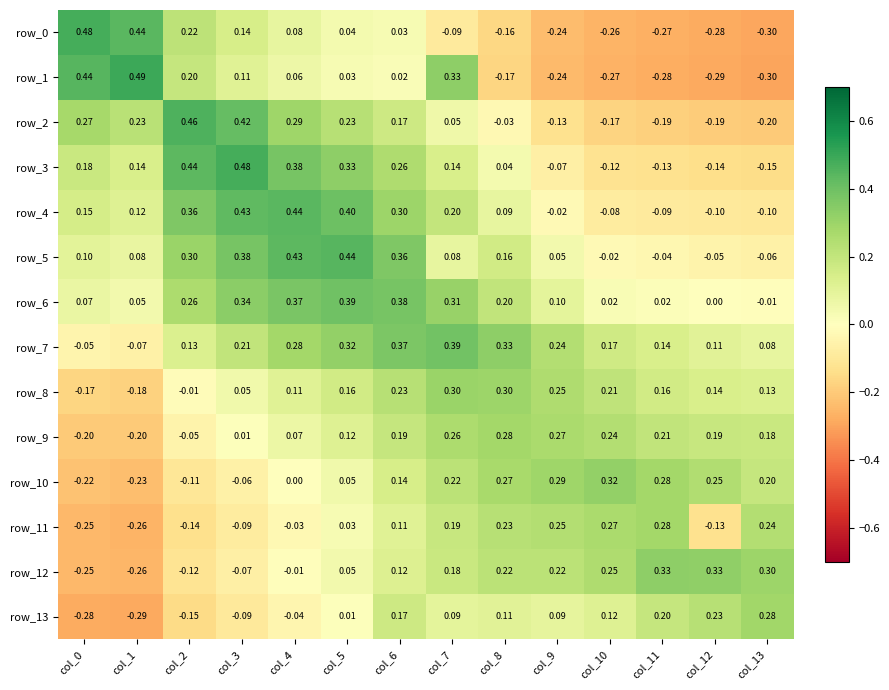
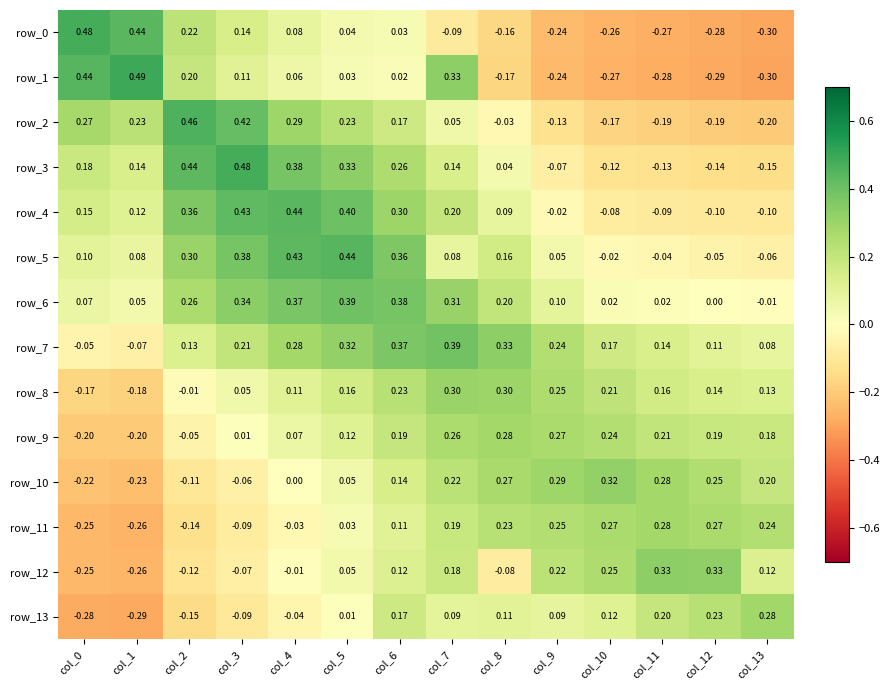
  {
    "row_0": {
      "col_0": 0.48,
      "col_1": 0.44,
      "col_2": 0.22,
      "col_3": 0.14,
      "col_4": 0.08,
      "col_5": 0.04,
      "col_6": 0.03,
      "col_7": -0.09,
      "col_8": -0.16,
      "col_9": -0.24,
      "col_10": -0.26,
      "col_11": -0.27,
      "col_12": -0.28,
      "col_13": -0.30
    },
    "row_1": {
      "col_0": 0.44,
      "col_1": 0.49,
      "col_2": 0.20,
      "col_3": 0.11,
      "col_4": 0.06,
      "col_5": 0.03,
      "col_6": 0.02,
      "col_7": 0.33,
      "col_8": -0.17,
      "col_9": -0.24,
      "col_10": -0.27,
      "col_11": -0.28,
      "col_12": -0.29,
      "col_13": -0.30
    },
    "row_2": {
      "col_0": 0.27,
      "col_1": 0.23,
      "col_2": 0.46,
      "col_3": 0.42,
      "col_4": 0.29,
      "col_5": 0.23,
      "col_6": 0.17,
      "col_7": 0.05,
      "col_8": -0.03,
      "col_9": -0.13,
      "col_10": -0.17,
      "col_11": -0.19,
      "col_12": -0.19,
      "col_13": -0.20
    },
    "row_3": {
      "col_0": 0.18,
      "col_1": 0.14,
      "col_2": 0.44,
      "col_3": 0.48,
      "col_4": 0.38,
      "col_5": 0.33,
      "col_6": 0.26,
      "col_7": 0.14,
      "col_8": 0.04,
      "col_9": -0.07,
      "col_10": -0.12,
      "col_11": -0.13,
      "col_12": -0.14,
      "col_13": -0.15
    },
    "row_4": {
      "col_0": 0.15,
      "col_1": 0.12,
      "col_2": 0.36,
      "col_3": 0.43,
      "col_4": 0.44,
      "col_5": 0.40,
      "col_6": 0.30,
      "col_7": 0.20,
      "col_8": 0.09,
      "col_9": -0.02,
      "col_10": -0.08,
      "col_11": -0.09,
      "col_12": -0.10,
      "col_13": -0.10
    },
    "row_5": {
      "col_0": 0.10,
      "col_1": 0.08,
      "col_2": 0.30,
      "col_3": 0.38,
      "col_4": 0.43,
      "col_5": 0.44,
      "col_6": 0.36,
      "col_7": 0.08,
      "col_8": 0.16,
      "col_9": 0.05,
      "col_10": -0.02,
      "col_11": -0.04,
      "col_12": -0.05,
      "col_13": -0.06
    },
    "row_6": {
      "col_0": 0.07,
      "col_1": 0.05,
      "col_2": 0.26,
      "col_3": 0.34,
      "col_4": 0.37,
      "col_5": 0.39,
      "col_6": 0.38,
      "col_7": 0.31,
      "col_8": 0.20,
      "col_9": 0.10,
      "col_10": 0.02,
      "col_11": 0.02,
      "col_12": 0.00,
      "col_13": -0.01
    },
    "row_7": {
      "col_0": -0.05,
      "col_1": -0.07,
      "col_2": 0.13,
      "col_3": 0.21,
      "col_4": 0.28,
      "col_5": 0.32,
      "col_6": 0.37,
      "col_7": 0.39,
      "col_8": 0.33,
      "col_9": 0.24,
      "col_10": 0.17,
      "col_11": 0.14,
      "col_12": 0.11,
      "col_13": 0.08
    },
    "row_8": {
      "col_0": -0.17,
      "col_1": -0.18,
      "col_2": -0.01,
      "col_3": 0.05,
      "col_4": 0.11,
      "col_5": 0.16,
      "col_6": 0.23,
      "col_7": 0.30,
      "col_8": 0.30,
      "col_9": 0.25,
      "col_10": 0.21,
      "col_11": 0.16,
      "col_12": 0.14,
      "col_13": 0.13
    },
    "row_9": {
      "col_0": -0.20,
      "col_1": -0.20,
      "col_2": -0.05,
      "col_3": 0.01,
      "col_4": 0.07,
      "col_5": 0.12,
      "col_6": 0.19,
      "col_7": 0.26,
      "col_8": 0.28,
      "col_9": 0.27,
      "col_10": 0.24,
      "col_11": 0.21,
      "col_12": 0.19,
      "col_13": 0.18
    },
    "row_10": {
      "col_0": -0.22,
      "col_1": -0.23,
      "col_2": -0.11,
      "col_3": -0.06,
      "col_4": 0.00,
      "col_5": 0.05,
      "col_6": 0.14,
      "col_7": 0.22,
      "col_8": 0.27,
      "col_9": 0.29,
      "col_10": 0.32,
      "col_11": 0.28,
      "col_12": 0.25,
      "col_13": 0.20
    },
    "row_11": {
      "col_0": -0.25,
      "col_1": -0.26,
      "col_2": -0.14,
      "col_3": -0.09,
      "col_4": -0.03,
      "col_5": 0.03,
      "col_6": 0.11,
      "col_7": 0.19,
      "col_8": 0.23,
      "col_9": 0.25,
      "col_10": 0.27,
      "col_11": 0.28,
-     "col_12": -0.13,
+     "col_12": 0.27,
      "col_13": 0.24
    },
    "row_12": {
      "col_0": -0.25,
      "col_1": -0.26,
      "col_2": -0.12,
      "col_3": -0.07,
      "col_4": -0.01,
      "col_5": 0.05,
      "col_6": 0.12,
      "col_7": 0.18,
-     "col_8": 0.22,
+     "col_8": -0.08,
      "col_9": 0.22,
      "col_10": 0.25,
      "col_11": 0.33,
      "col_12": 0.33,
-     "col_13": 0.30
+     "col_13": 0.12
    },
    "row_13": {
      "col_0": -0.28,
      "col_1": -0.29,
      "col_2": -0.15,
      "col_3": -0.09,
      "col_4": -0.04,
      "col_5": 0.01,
      "col_6": 0.17,
      "col_7": 0.09,
      "col_8": 0.11,
      "col_9": 0.09,
      "col_10": 0.12,
      "col_11": 0.20,
      "col_12": 0.23,
      "col_13": 0.28
    }
  }
